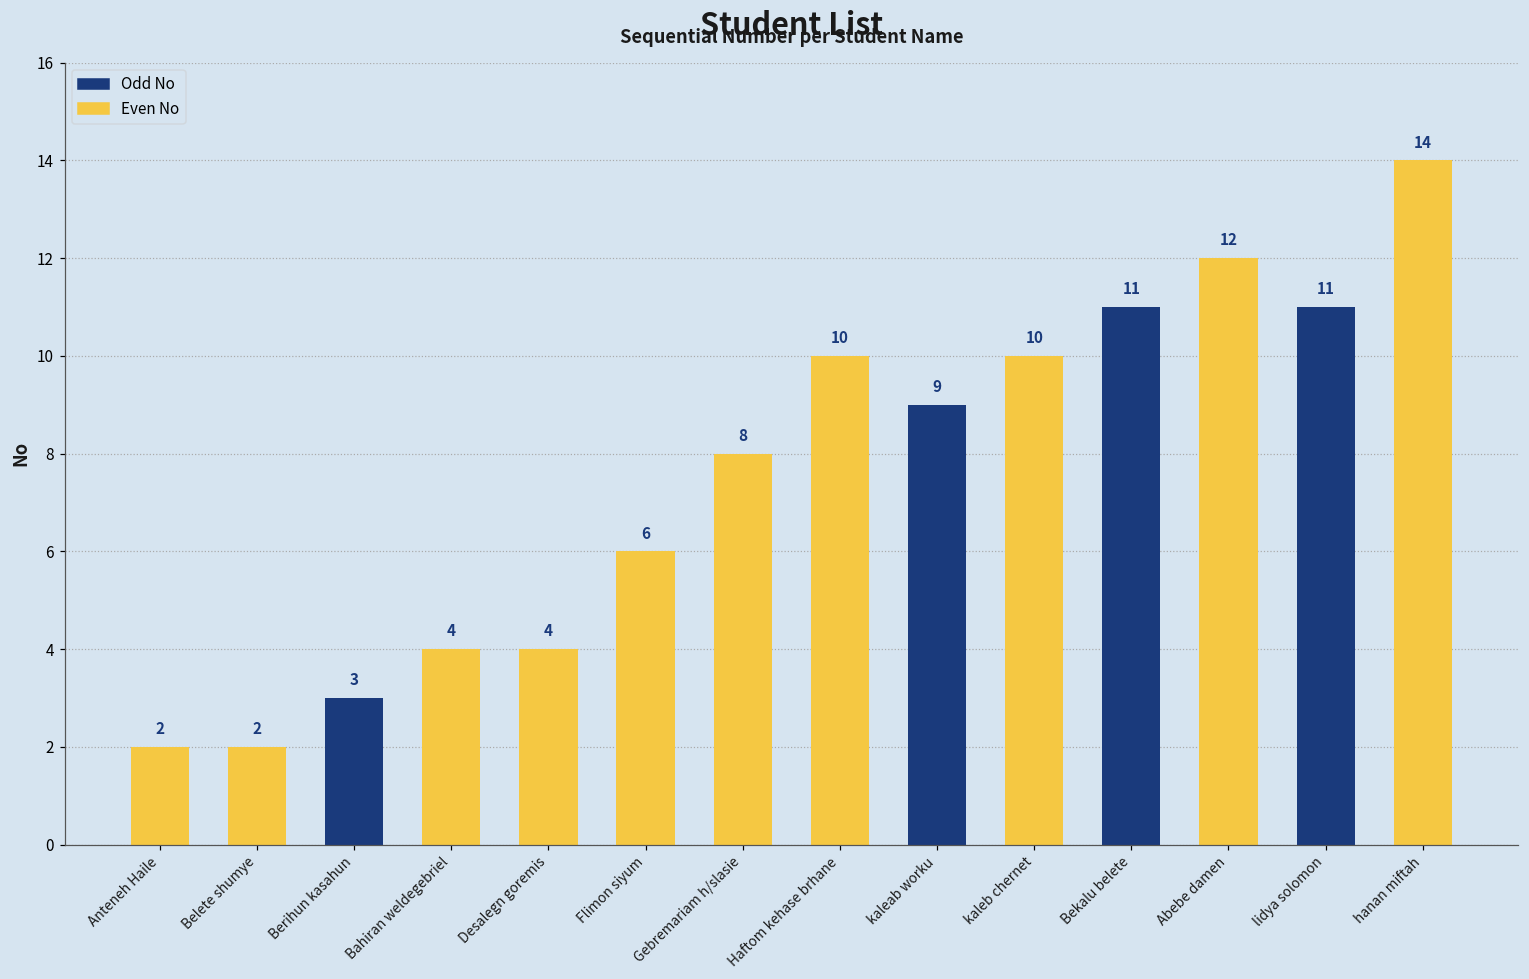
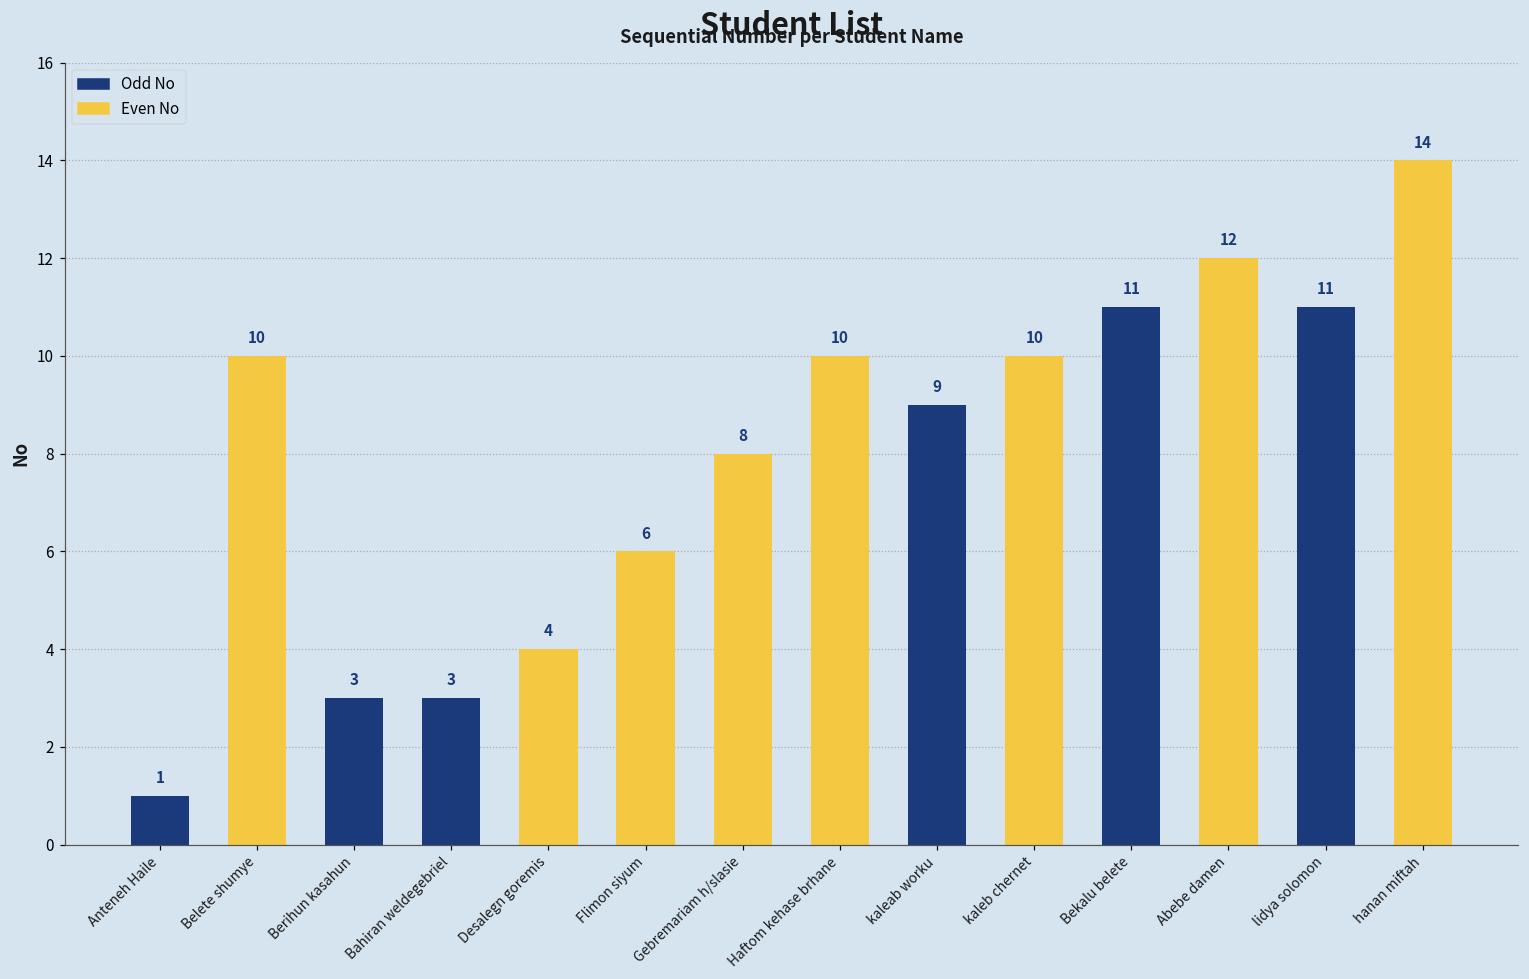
  {
-   "Anteneh Haile": 2,
-   "Belete shumye": 2,
+   "Anteneh Haile": 1,
+   "Belete shumye": 10,
    "Berihun kasahun": 3,
-   "Bahiran weldegebriel": 4,
+   "Bahiran weldegebriel": 3,
    "Desalegn goremis": 4,
    "Flimon siyum": 6,
    "Gebremariam h/slasie": 8,
    "Haftom kehase brhane": 10,
    "kaleab worku": 9,
    "kaleb chernet": 10,
    "Bekalu belete": 11,
    "Abebe damen": 12,
    "lidya solomon": 11,
    "hanan miftah": 14
  }
